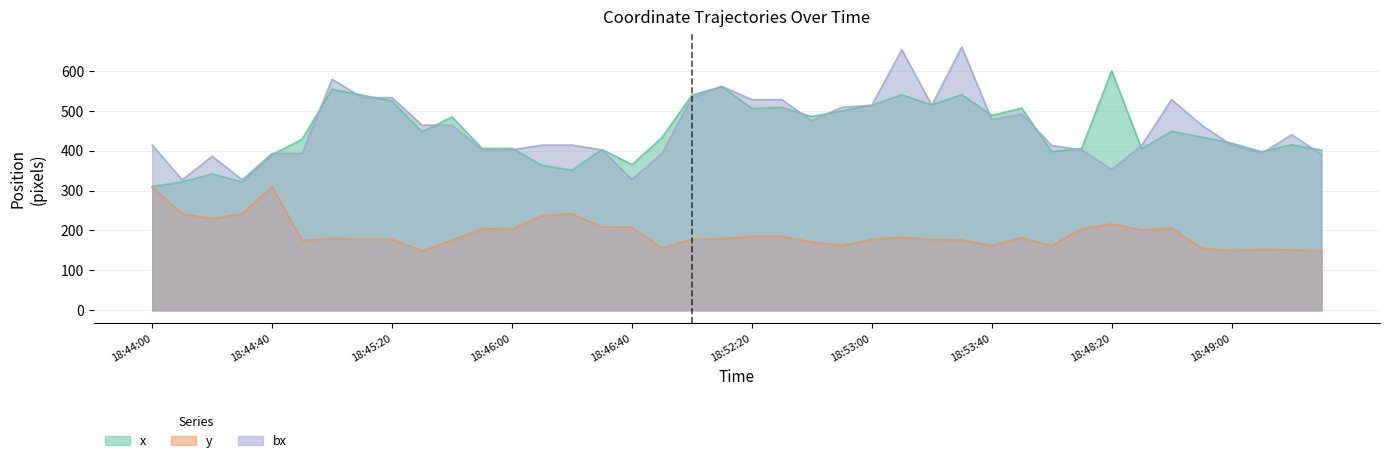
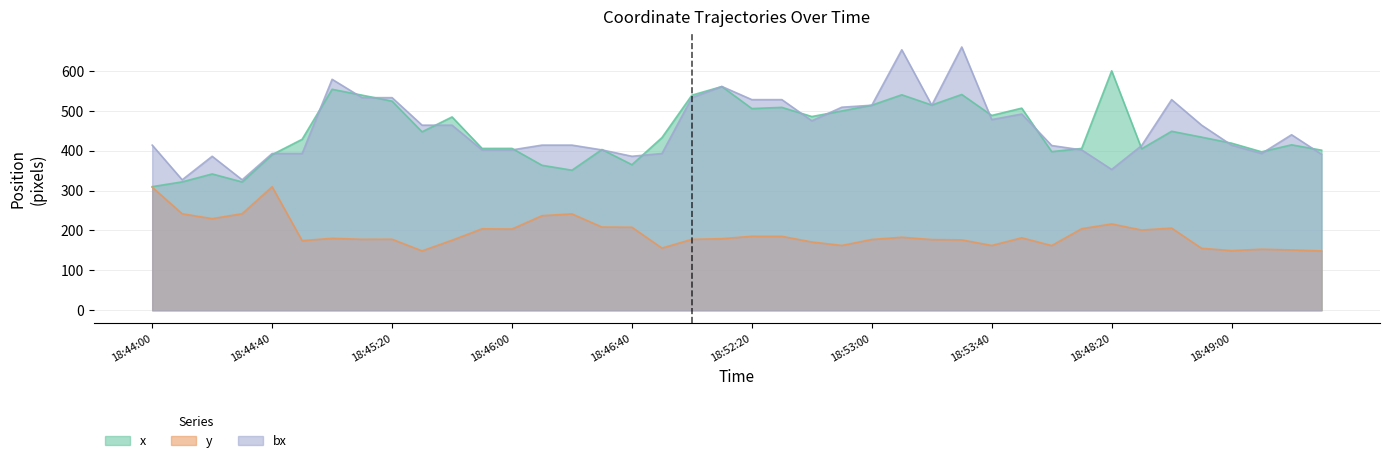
  {
    "x": {
      "18:45:20": 520,
      "18:46:40": 360,
      "18:52:20": 510,
      "18:53:40": 490,
      "18:48:20": 600
    },
    "y": {
      "18:44:40": 310,
      "18:45:20": 180,
      "18:46:00": 200,
      "18:46:40": 210,
      "18:52:20": 190,
      "18:53:00": 180,
      "18:53:40": 160,
      "18:48:20": 220,
      "18:49:00": 150
    },
    "bx": {
      "18:44:00": 410,
      "18:45:20": 530,
-     "18:46:40": 330,
+     "18:46:40": 390,
      "18:52:20": 530,
      "18:53:40": 480,
      "18:48:20": 350
    }
  }
